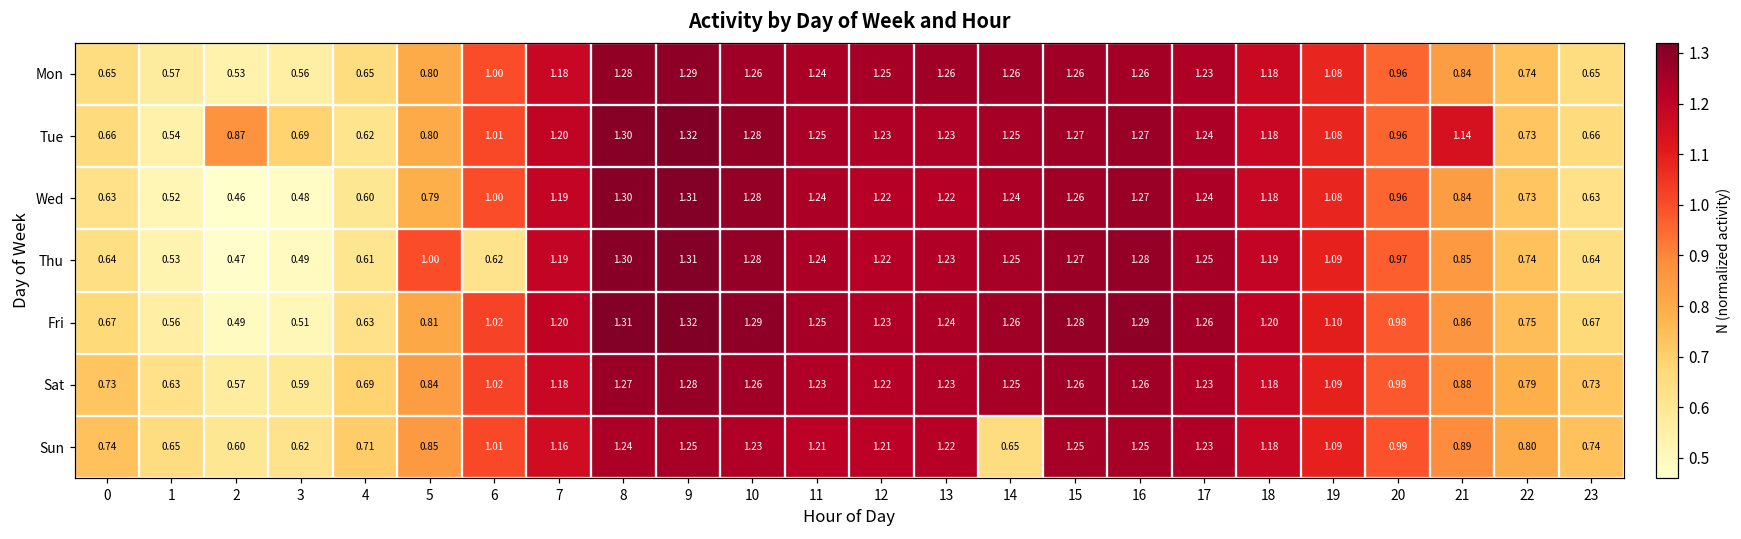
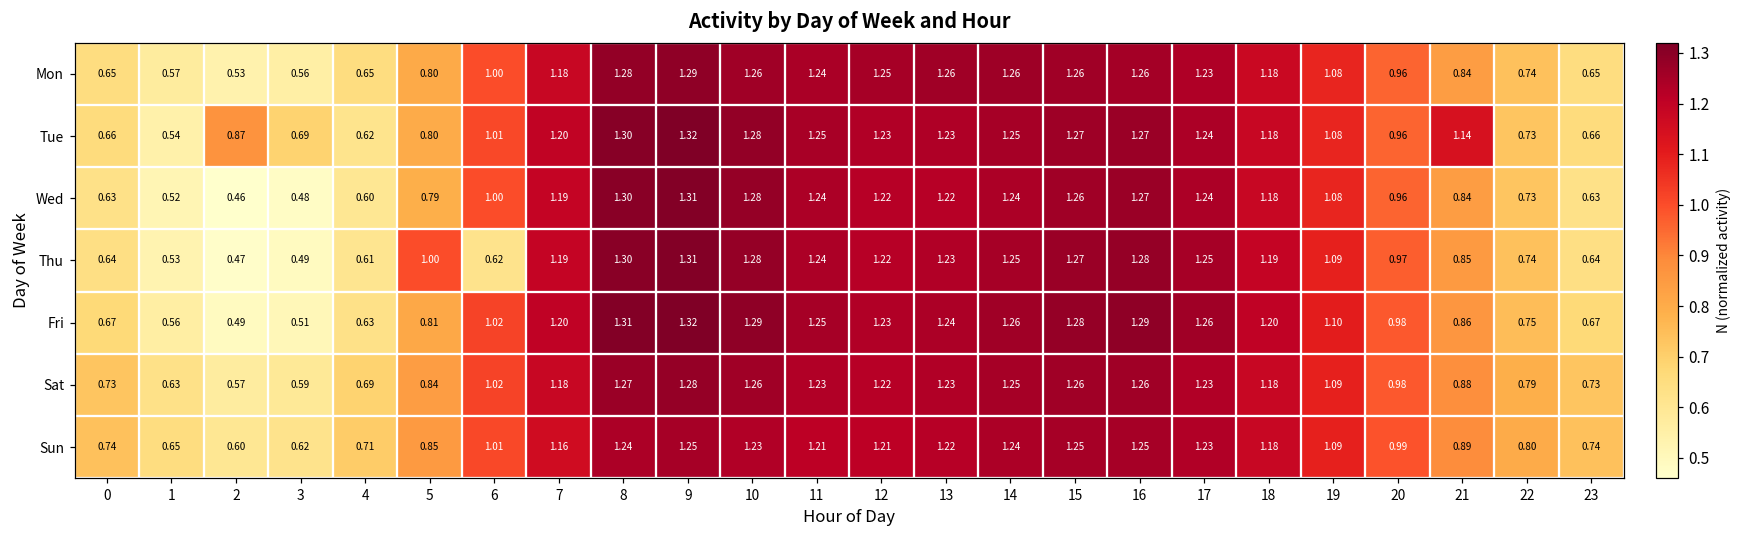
  {
    "Mon": {
      "0": 0.65,
      "1": 0.57,
      "2": 0.53,
      "3": 0.56,
      "4": 0.65,
      "5": 0.80,
      "6": 1.00,
      "7": 1.18,
      "8": 1.28,
      "9": 1.29,
      "10": 1.26,
      "11": 1.24,
      "12": 1.25,
      "13": 1.26,
      "14": 1.26,
      "15": 1.26,
      "16": 1.26,
      "17": 1.23,
      "18": 1.18,
      "19": 1.08,
      "20": 0.96,
      "21": 0.84,
      "22": 0.74,
      "23": 0.65
    },
    "Tue": {
      "0": 0.66,
      "1": 0.54,
      "2": 0.87,
      "3": 0.69,
      "4": 0.62,
      "5": 0.80,
      "6": 1.01,
      "7": 1.20,
      "8": 1.30,
      "9": 1.32,
      "10": 1.28,
      "11": 1.25,
      "12": 1.23,
      "13": 1.23,
      "14": 1.25,
      "15": 1.27,
      "16": 1.27,
      "17": 1.24,
      "18": 1.18,
      "19": 1.08,
      "20": 0.96,
      "21": 1.14,
      "22": 0.73,
      "23": 0.66
    },
    "Wed": {
      "0": 0.63,
      "1": 0.52,
      "2": 0.46,
      "3": 0.48,
      "4": 0.60,
      "5": 0.79,
      "6": 1.00,
      "7": 1.19,
      "8": 1.30,
      "9": 1.31,
      "10": 1.28,
      "11": 1.24,
      "12": 1.22,
      "13": 1.22,
      "14": 1.24,
      "15": 1.26,
      "16": 1.27,
      "17": 1.24,
      "18": 1.18,
      "19": 1.08,
      "20": 0.96,
      "21": 0.84,
      "22": 0.73,
      "23": 0.63
    },
    "Thu": {
      "0": 0.64,
      "1": 0.53,
      "2": 0.47,
      "3": 0.49,
      "4": 0.61,
      "5": 1.00,
      "6": 0.62,
      "7": 1.19,
      "8": 1.30,
      "9": 1.31,
      "10": 1.28,
      "11": 1.24,
      "12": 1.22,
      "13": 1.23,
      "14": 1.25,
      "15": 1.27,
      "16": 1.28,
      "17": 1.25,
      "18": 1.19,
      "19": 1.09,
      "20": 0.97,
      "21": 0.85,
      "22": 0.74,
      "23": 0.64
    },
    "Fri": {
      "0": 0.67,
      "1": 0.56,
      "2": 0.49,
      "3": 0.51,
      "4": 0.63,
      "5": 0.81,
      "6": 1.02,
      "7": 1.20,
      "8": 1.31,
      "9": 1.32,
      "10": 1.29,
      "11": 1.25,
      "12": 1.23,
      "13": 1.24,
      "14": 1.26,
      "15": 1.28,
      "16": 1.29,
      "17": 1.26,
      "18": 1.20,
      "19": 1.10,
      "20": 0.98,
      "21": 0.86,
      "22": 0.75,
      "23": 0.67
    },
    "Sat": {
      "0": 0.73,
      "1": 0.63,
      "2": 0.57,
      "3": 0.59,
      "4": 0.69,
      "5": 0.84,
      "6": 1.02,
      "7": 1.18,
      "8": 1.27,
      "9": 1.28,
      "10": 1.26,
      "11": 1.23,
      "12": 1.22,
      "13": 1.23,
      "14": 1.25,
      "15": 1.26,
      "16": 1.26,
      "17": 1.23,
      "18": 1.18,
      "19": 1.09,
      "20": 0.98,
      "21": 0.88,
      "22": 0.79,
      "23": 0.73
    },
    "Sun": {
      "0": 0.74,
      "1": 0.65,
      "2": 0.60,
      "3": 0.62,
      "4": 0.71,
      "5": 0.85,
      "6": 1.01,
      "7": 1.16,
      "8": 1.24,
      "9": 1.25,
      "10": 1.23,
      "11": 1.21,
      "12": 1.21,
      "13": 1.22,
-     "14": 0.65,
+     "14": 1.24,
      "15": 1.25,
      "16": 1.25,
      "17": 1.23,
      "18": 1.18,
      "19": 1.09,
      "20": 0.99,
      "21": 0.89,
      "22": 0.80,
      "23": 0.74
    }
  }
